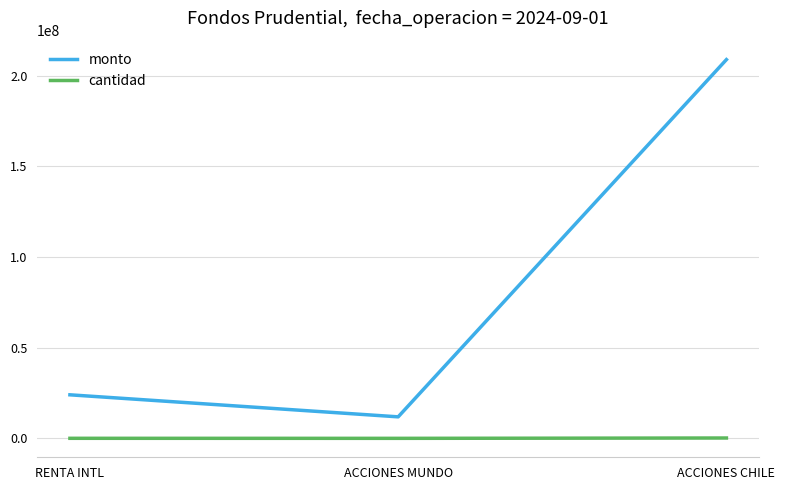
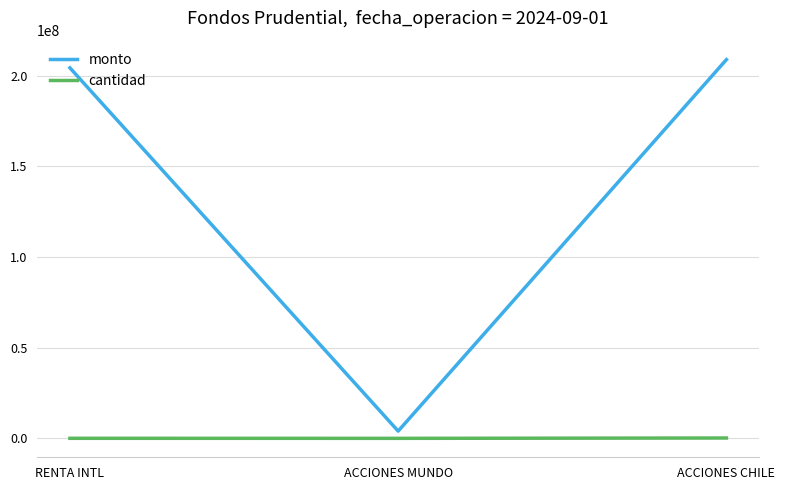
  {
    "monto": {
-     "RENTA INTL": 24000000,
-     "ACCIONES MUNDO": 12000000,
+     "RENTA INTL": 204000000,
+     "ACCIONES MUNDO": 4000000,
      "ACCIONES CHILE": 209000000
    },
    "cantidad": {
      "RENTA INTL": 0,
      "ACCIONES MUNDO": 0,
      "ACCIONES CHILE": 0
    }
  }
